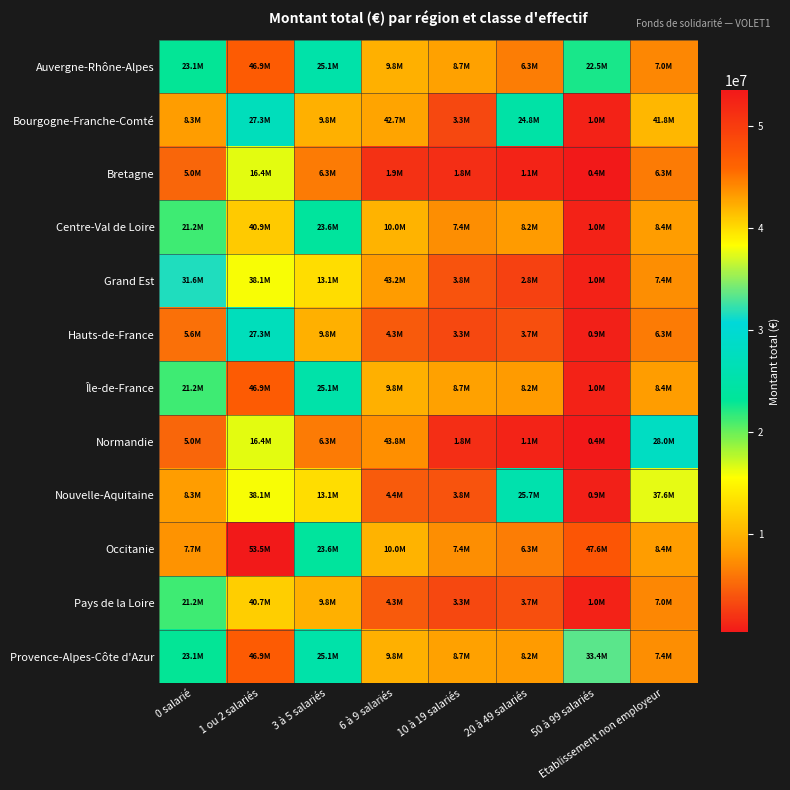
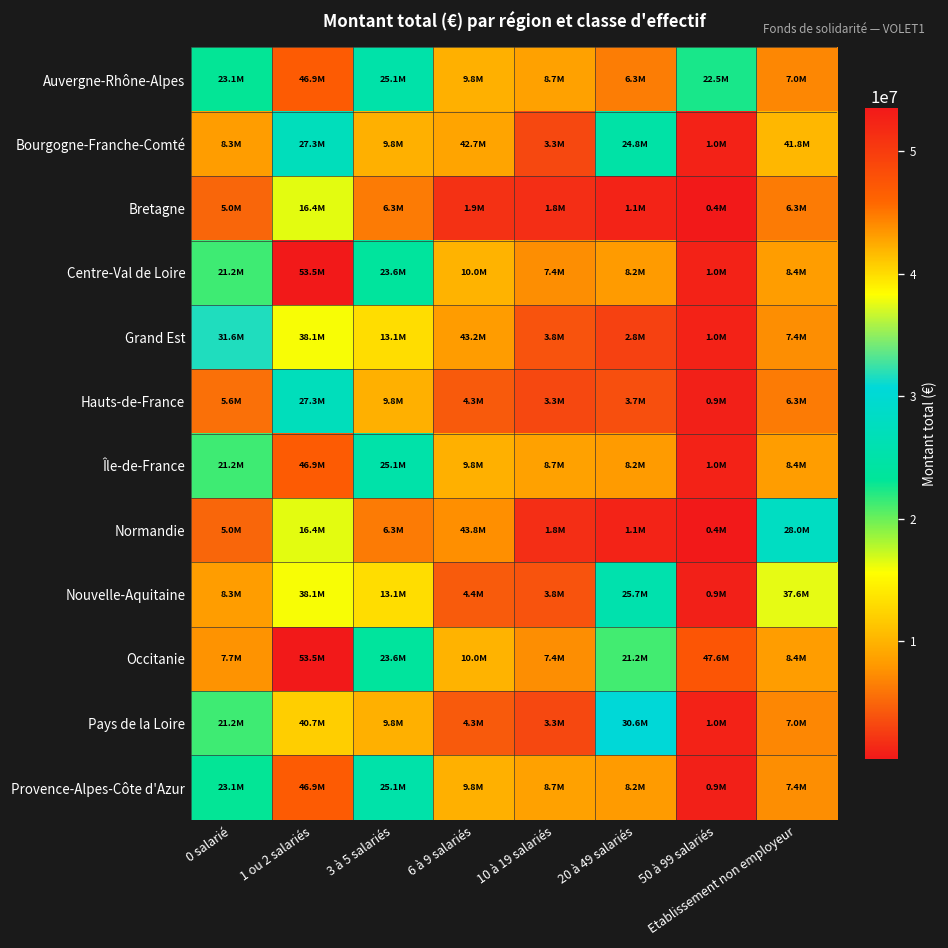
  {
    "Auvergne-Rhône-Alpes": {
      "0 salarié": "23.1M",
      "1 ou 2 salariés": "46.9M",
      "3 à 5 salariés": "25.1M",
      "6 à 9 salariés": "9.8M",
      "10 à 19 salariés": "8.7M",
      "20 à 49 salariés": "6.3M",
      "50 à 99 salariés": "22.5M",
      "Etablissement non employeur": "7.0M"
    },
    "Bourgogne-Franche-Comté": {
      "0 salarié": "8.3M",
      "1 ou 2 salariés": "27.3M",
      "3 à 5 salariés": "9.8M",
      "6 à 9 salariés": "42.7M",
      "10 à 19 salariés": "3.3M",
      "20 à 49 salariés": "24.8M",
      "50 à 99 salariés": "1.0M",
      "Etablissement non employeur": "41.8M"
    },
    "Bretagne": {
      "0 salarié": "5.0M",
      "1 ou 2 salariés": "16.4M",
      "3 à 5 salariés": "6.3M",
      "6 à 9 salariés": "1.9M",
      "10 à 19 salariés": "1.8M",
      "20 à 49 salariés": "1.1M",
      "50 à 99 salariés": "0.4M",
      "Etablissement non employeur": "6.3M"
    },
    "Centre-Val de Loire": {
      "0 salarié": "21.2M",
-     "1 ou 2 salariés": "40.9M",
+     "1 ou 2 salariés": "53.5M",
      "3 à 5 salariés": "23.6M",
      "6 à 9 salariés": "10.0M",
      "10 à 19 salariés": "7.4M",
      "20 à 49 salariés": "8.2M",
      "50 à 99 salariés": "1.0M",
      "Etablissement non employeur": "8.4M"
    },
    "Grand Est": {
      "0 salarié": "31.6M",
      "1 ou 2 salariés": "38.1M",
      "3 à 5 salariés": "13.1M",
      "6 à 9 salariés": "43.2M",
      "10 à 19 salariés": "3.8M",
      "20 à 49 salariés": "2.8M",
      "50 à 99 salariés": "1.0M",
      "Etablissement non employeur": "7.4M"
    },
    "Hauts-de-France": {
      "0 salarié": "5.6M",
      "1 ou 2 salariés": "27.3M",
      "3 à 5 salariés": "9.8M",
      "6 à 9 salariés": "4.3M",
      "10 à 19 salariés": "3.3M",
      "20 à 49 salariés": "3.7M",
      "50 à 99 salariés": "0.9M",
      "Etablissement non employeur": "6.3M"
    },
    "Île-de-France": {
      "0 salarié": "21.2M",
      "1 ou 2 salariés": "46.9M",
      "3 à 5 salariés": "25.1M",
      "6 à 9 salariés": "9.8M",
      "10 à 19 salariés": "8.7M",
      "20 à 49 salariés": "8.2M",
      "50 à 99 salariés": "1.0M",
      "Etablissement non employeur": "8.4M"
    },
    "Normandie": {
      "0 salarié": "5.0M",
      "1 ou 2 salariés": "16.4M",
      "3 à 5 salariés": "6.3M",
      "6 à 9 salariés": "43.8M",
      "10 à 19 salariés": "1.8M",
      "20 à 49 salariés": "1.1M",
      "50 à 99 salariés": "0.4M",
      "Etablissement non employeur": "28.0M"
    },
    "Nouvelle-Aquitaine": {
      "0 salarié": "8.3M",
      "1 ou 2 salariés": "38.1M",
      "3 à 5 salariés": "13.1M",
      "6 à 9 salariés": "4.4M",
      "10 à 19 salariés": "3.8M",
      "20 à 49 salariés": "25.7M",
      "50 à 99 salariés": "0.9M",
      "Etablissement non employeur": "37.6M"
    },
    "Occitanie": {
      "0 salarié": "7.7M",
      "1 ou 2 salariés": "53.5M",
      "3 à 5 salariés": "23.6M",
      "6 à 9 salariés": "10.0M",
      "10 à 19 salariés": "7.4M",
-     "20 à 49 salariés": "6.3M",
+     "20 à 49 salariés": "21.2M",
      "50 à 99 salariés": "47.6M",
      "Etablissement non employeur": "8.4M"
    },
    "Pays de la Loire": {
      "0 salarié": "21.2M",
      "1 ou 2 salariés": "40.7M",
      "3 à 5 salariés": "9.8M",
      "6 à 9 salariés": "4.3M",
      "10 à 19 salariés": "3.3M",
-     "20 à 49 salariés": "3.7M",
+     "20 à 49 salariés": "30.6M",
      "50 à 99 salariés": "1.0M",
      "Etablissement non employeur": "7.0M"
    },
    "Provence-Alpes-Côte d'Azur": {
      "0 salarié": "23.1M",
      "1 ou 2 salariés": "46.9M",
      "3 à 5 salariés": "25.1M",
      "6 à 9 salariés": "9.8M",
      "10 à 19 salariés": "8.7M",
      "20 à 49 salariés": "8.2M",
-     "50 à 99 salariés": "33.4M",
+     "50 à 99 salariés": "0.9M",
      "Etablissement non employeur": "7.4M"
    }
  }
